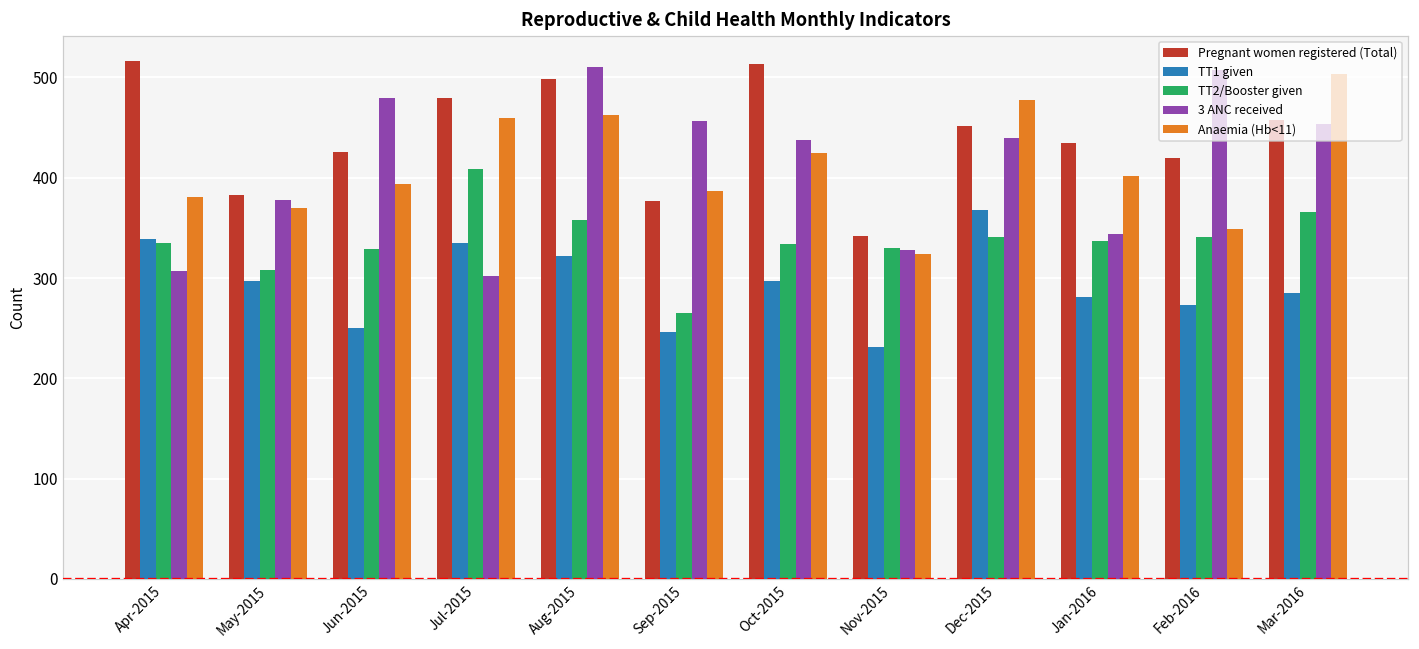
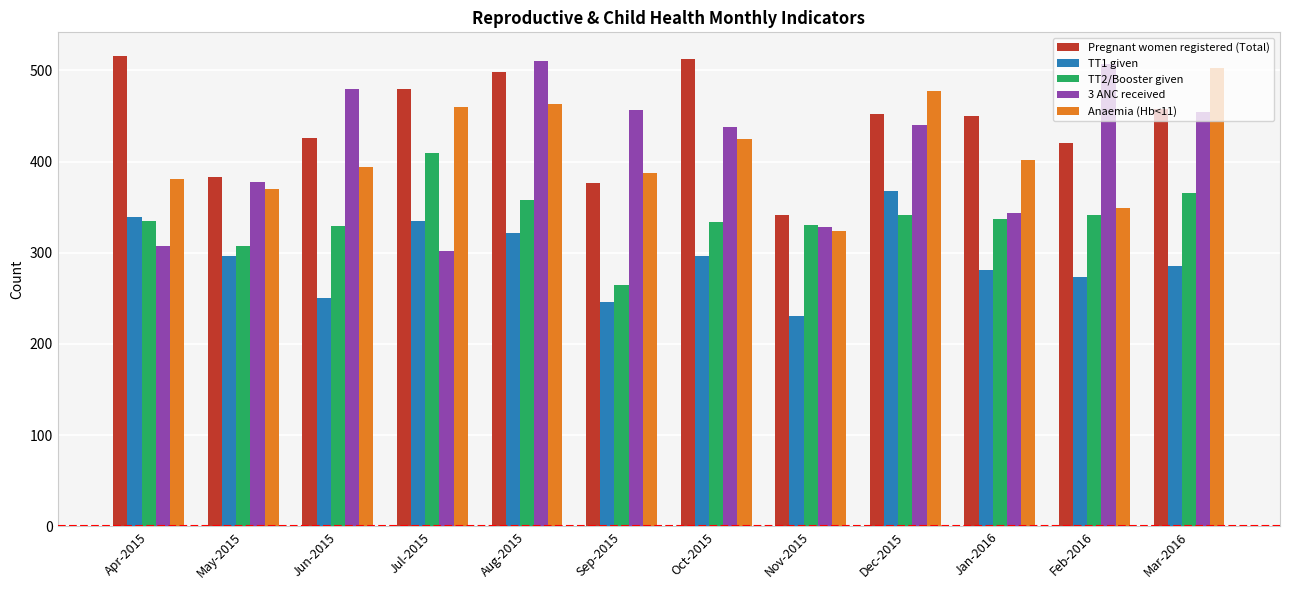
  {
    "Pregnant women registered (Total)": {
      "Apr-2015": 520,
      "May-2015": 380,
      "Jun-2015": 430,
      "Jul-2015": 480,
      "Aug-2015": 500,
      "Sep-2015": 380,
      "Oct-2015": 510,
      "Nov-2015": 340,
      "Dec-2015": 450,
-     "Jan-2016": 440,
+     "Jan-2016": 450,
      "Feb-2016": 420
    },
    "TT1 given": {
      "Apr-2015": 340,
      "May-2015": 300,
      "Jun-2015": 250,
      "Jul-2015": 340,
      "Aug-2015": 320,
      "Sep-2015": 250,
      "Oct-2015": 300,
      "Nov-2015": 230,
      "Dec-2015": 370,
      "Jan-2016": 280,
      "Feb-2016": 270,
      "Mar-2016": 290
    },
    "TT2/Booster given": {
      "Apr-2015": 340,
      "May-2015": 310,
      "Jun-2015": 330,
      "Jul-2015": 410,
      "Aug-2015": 360,
      "Sep-2015": 270,
      "Oct-2015": 330,
      "Nov-2015": 330,
      "Dec-2015": 340,
      "Jan-2016": 340,
      "Feb-2016": 340,
      "Mar-2016": 370
    },
    "3 ANC received": {
      "Apr-2015": 310,
      "May-2015": 380,
      "Jun-2015": 480,
      "Jul-2015": 300,
      "Aug-2015": 510,
      "Sep-2015": 460,
      "Oct-2015": 440,
      "Nov-2015": 330,
      "Dec-2015": 440,
      "Jan-2016": 340
    },
    "Anaemia (Hb<11)": {
      "Apr-2015": 380,
      "May-2015": 370,
      "Jun-2015": 390,
      "Jul-2015": 460,
      "Aug-2015": 460,
      "Sep-2015": 390,
      "Oct-2015": 430,
      "Nov-2015": 320,
      "Dec-2015": 480,
      "Jan-2016": 400,
      "Feb-2016": 350
    }
  }
